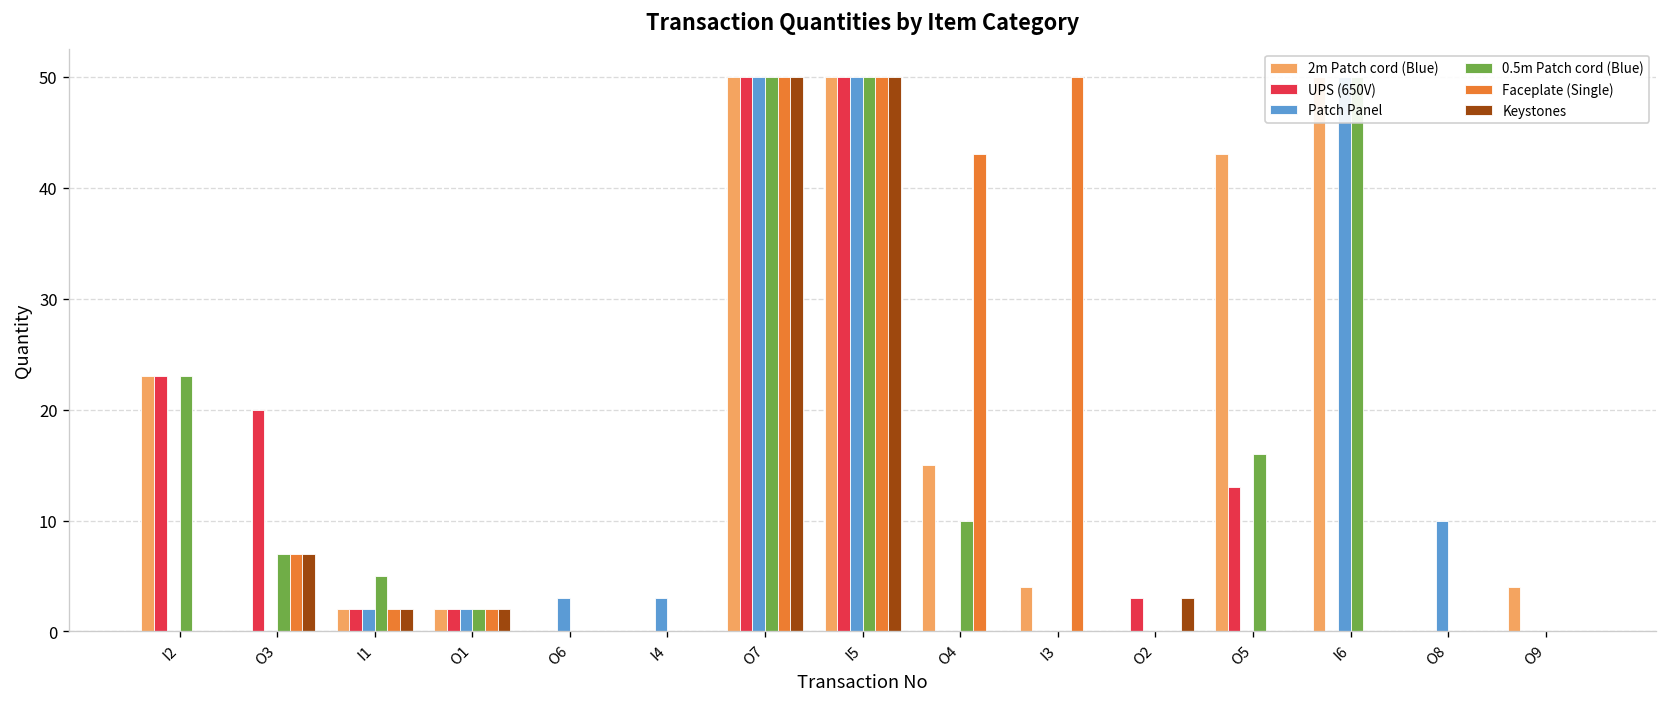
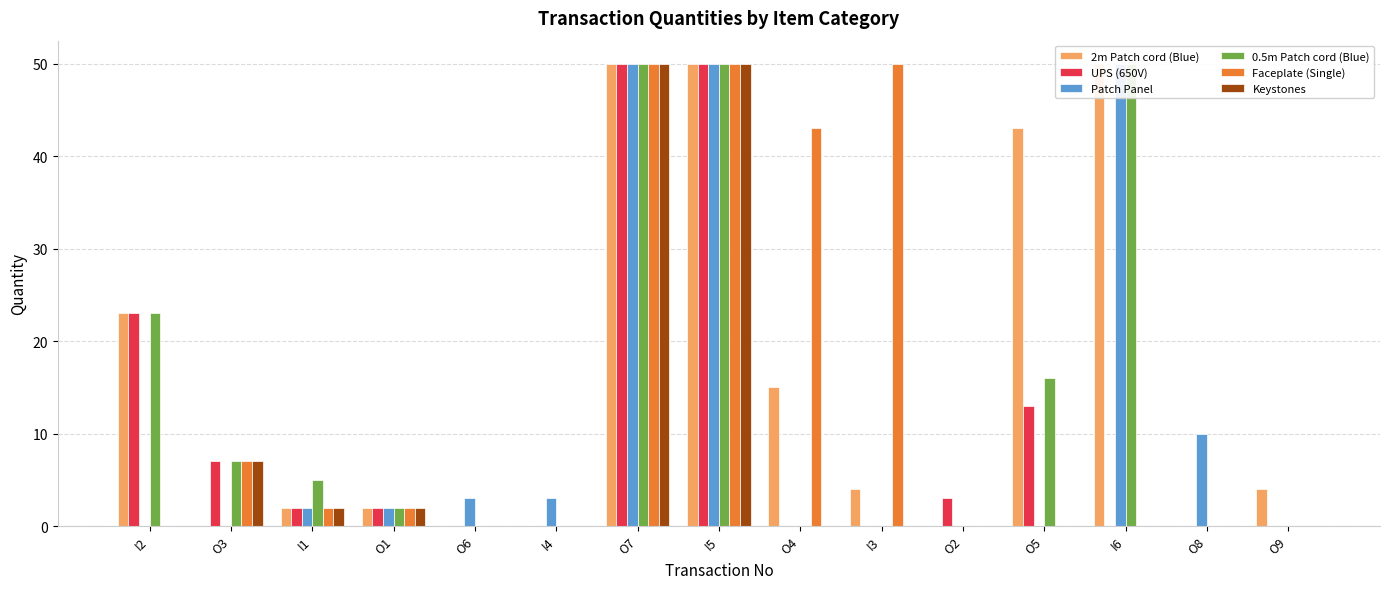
  {
    "2m Patch cord (Blue)": {
      "I2": 23,
      "O3": 0,
      "I1": 2,
      "O1": 2,
      "O6": 0,
      "I4": 0,
      "O7": 50,
      "I5": 50,
      "O4": 15,
      "I3": 4,
      "O2": 0,
      "O5": 43,
      "O8": 0,
      "O9": 4
    },
    "UPS (650V)": {
      "I2": 23,
-     "O3": 20,
+     "O3": 7,
      "I1": 2,
      "O1": 2,
      "O6": 0,
      "I4": 0,
      "O7": 50,
      "I5": 50,
      "O4": 0,
      "I3": 0,
      "O2": 3,
      "O5": 13,
      "I6": 0,
      "O8": 0,
      "O9": 0
    },
    "Patch Panel": {
      "I2": 0,
      "O3": 0,
      "I1": 2,
      "O1": 2,
      "O6": 3,
      "I4": 3,
      "O7": 50,
      "I5": 50,
      "O4": 0,
      "I3": 0,
      "O2": 0,
      "O5": 0,
      "O8": 10,
      "O9": 0
    },
    "0.5m Patch cord (Blue)": {
      "I2": 23,
      "O3": 7,
      "I1": 5,
      "O1": 2,
      "O6": 0,
      "I4": 0,
      "O7": 50,
      "I5": 50,
-     "O4": 10,
+     "O4": 0,
      "I3": 0,
      "O2": 0,
      "O5": 16,
      "O8": 0,
      "O9": 0
    },
    "Faceplate (Single)": {
      "I2": 0,
      "O3": 7,
      "I1": 2,
      "O1": 2,
      "O6": 0,
      "I4": 0,
      "O7": 50,
      "I5": 50,
      "O4": 43,
      "I3": 50,
      "O2": 0,
      "O5": 0,
      "I6": 0,
      "O8": 0,
      "O9": 0
    },
    "Keystones": {
      "I2": 0,
      "O3": 7,
      "I1": 2,
      "O1": 2,
      "O6": 0,
      "I4": 0,
      "O7": 50,
      "I5": 50,
      "O4": 0,
      "I3": 0,
-     "O2": 3,
+     "O2": 0,
      "O5": 0,
      "I6": 0,
      "O8": 0,
      "O9": 0
    }
  }
